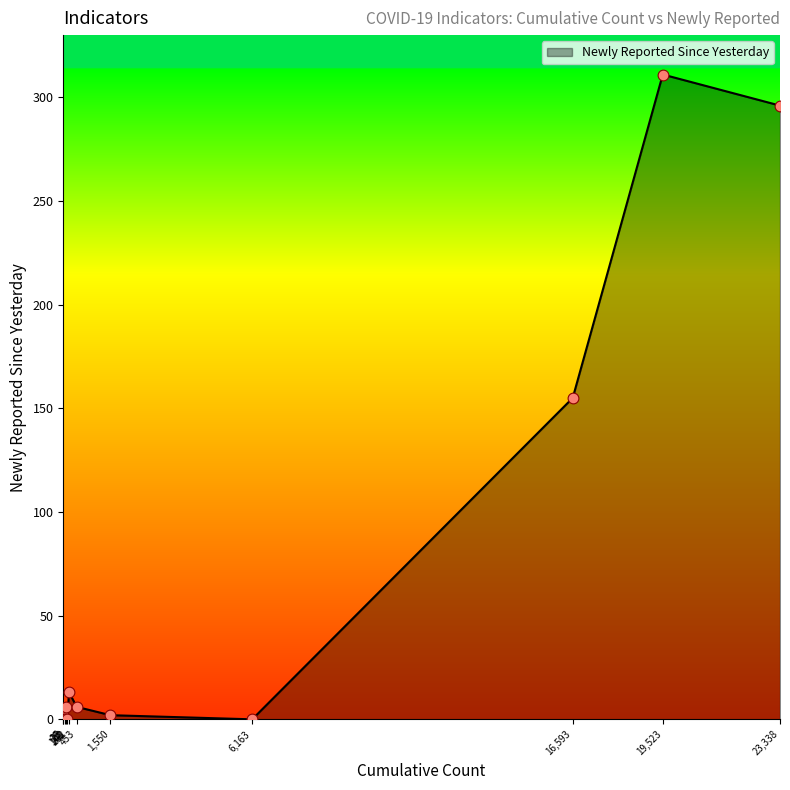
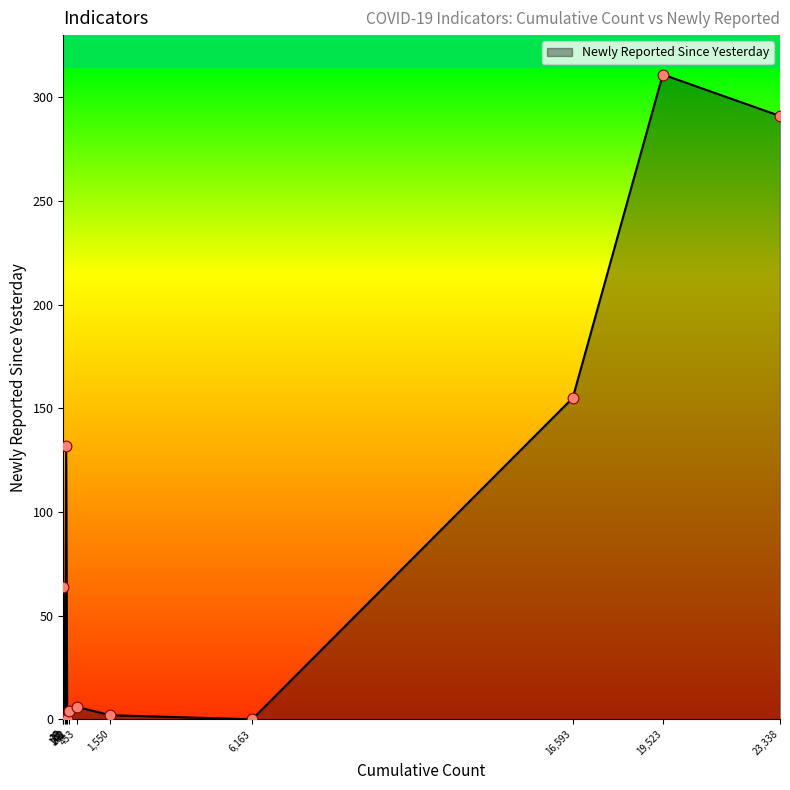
  {
-   "15": 2,
+   "15": 64,
    "21": 0,
    "73": 0,
-   "108": 6,
+   "108": 132,
    "142": 0,
-   "202": 13,
+   "202": 4,
    "453": 6,
    "1,550": 2,
    "6,163": 0,
    "16,593": 155,
    "19,523": 311,
-   "23,338": 296
+   "23,338": 291
  }
